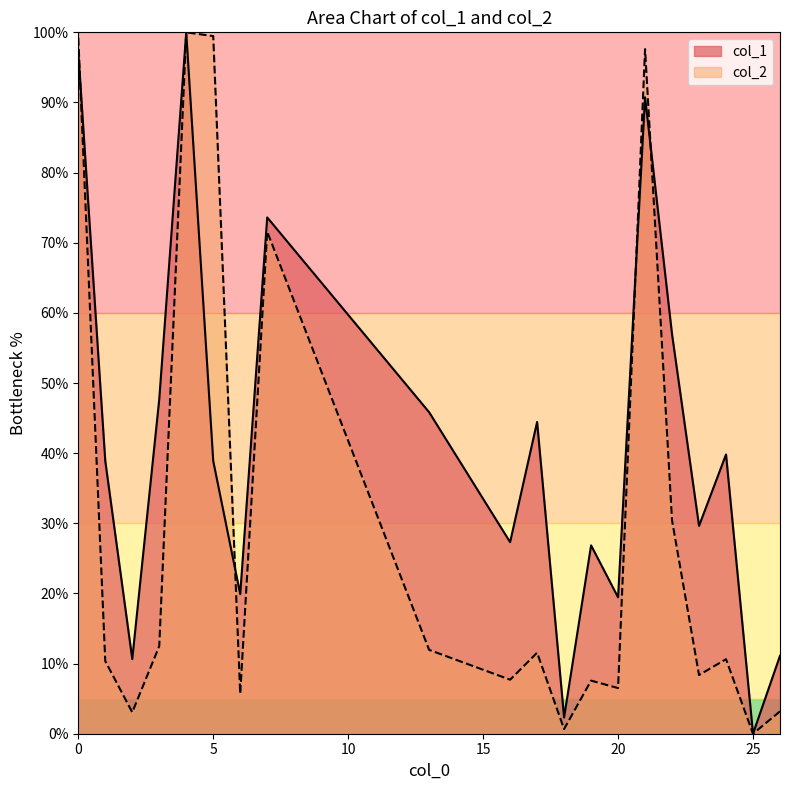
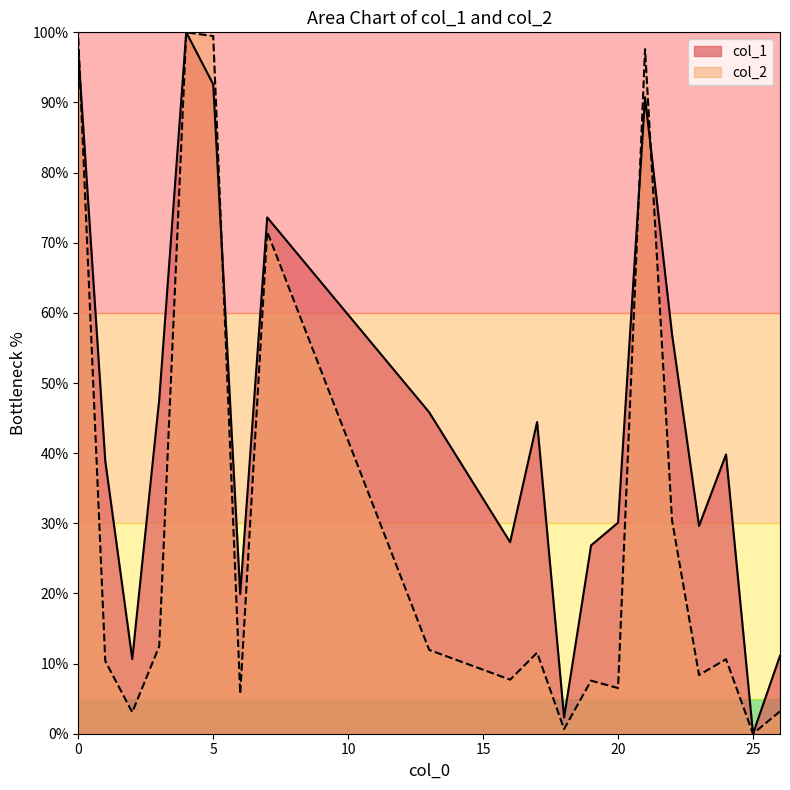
  {
    "col_1": {
      "0": "97%",
-     "5": "39%",
-     "20": "19%"
+     "5": "93%",
+     "20": "30%"
    },
    "col_2": {
      "0": "99%",
      "5": "99%",
      "20": "7%"
    }
  }
